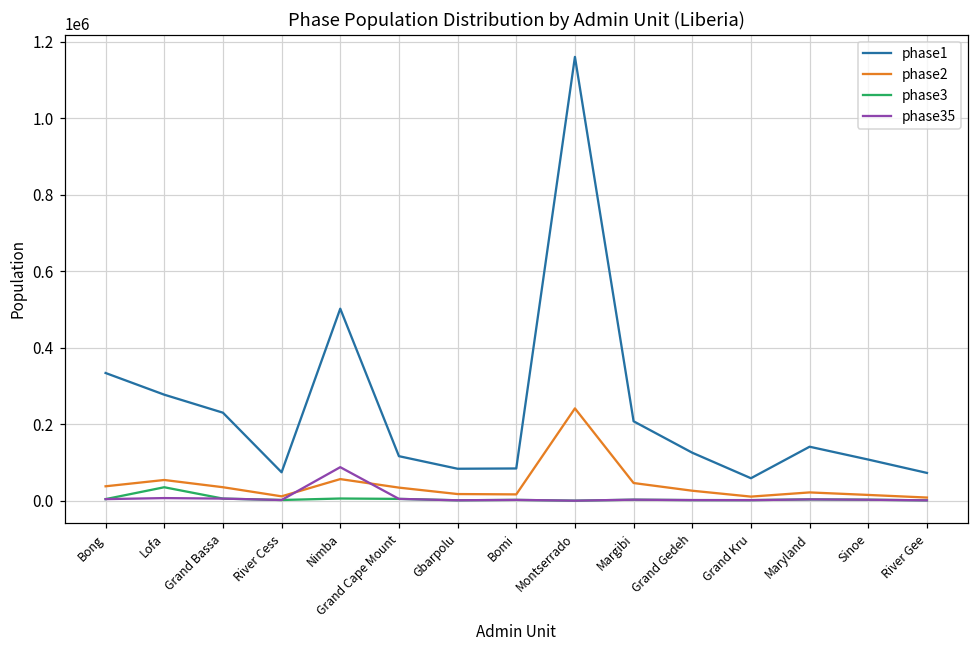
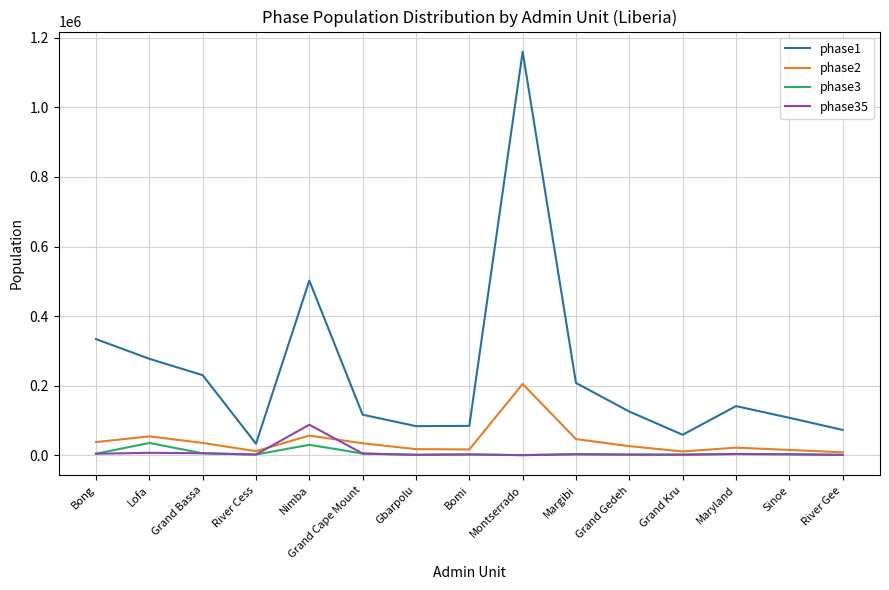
  {
    "phase1": {
      "Bong": 330000,
      "Lofa": 280000,
      "Grand Bassa": 230000,
-     "River Cess": 70000,
+     "River Cess": 30000,
      "Nimba": 500000,
      "Grand Cape Mount": 120000,
      "Gbarpolu": 80000,
      "Bomi": 80000,
      "Montserrado": 1160000,
      "Margibi": 210000,
      "Grand Gedeh": 130000,
      "Grand Kru": 60000,
      "Maryland": 140000,
      "Sinoe": 110000,
      "River Gee": 70000
    },
    "phase2": {
      "Bong": 40000,
      "Lofa": 50000,
      "Grand Bassa": 40000,
      "River Cess": 10000,
      "Nimba": 60000,
      "Grand Cape Mount": 30000,
      "Gbarpolu": 20000,
      "Bomi": 20000,
-     "Montserrado": 240000,
+     "Montserrado": 200000,
      "Margibi": 50000,
      "Grand Gedeh": 30000,
      "Grand Kru": 10000,
      "Maryland": 20000,
      "Sinoe": 10000,
      "River Gee": 10000
    },
    "phase3": {
      "Lofa": 40000,
-     "Nimba": 10000
+     "Nimba": 30000
    },
    "phase35": {
      "Lofa": 10000,
      "Nimba": 90000
    }
  }
